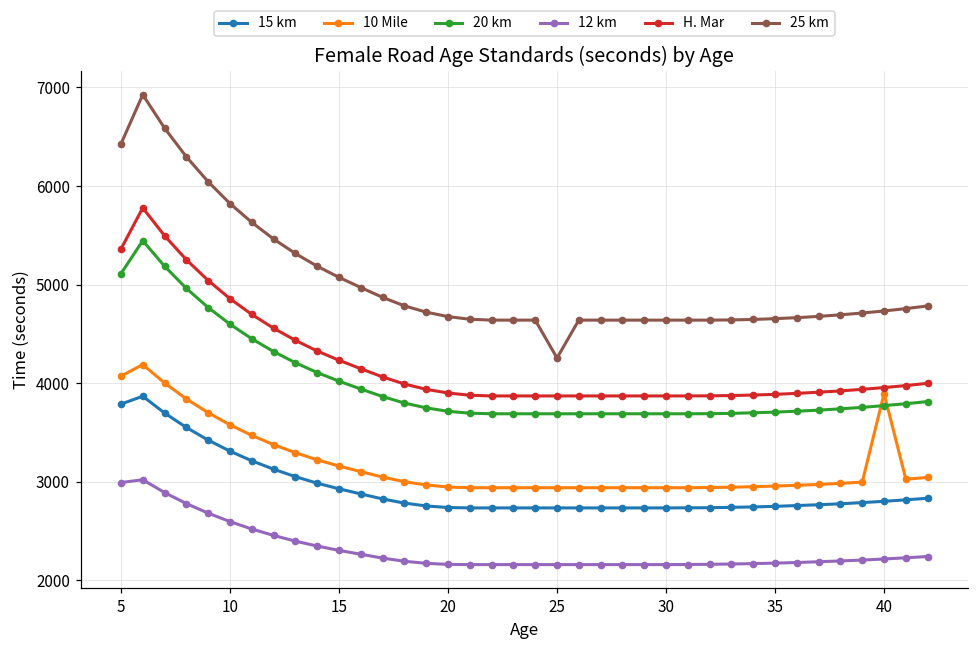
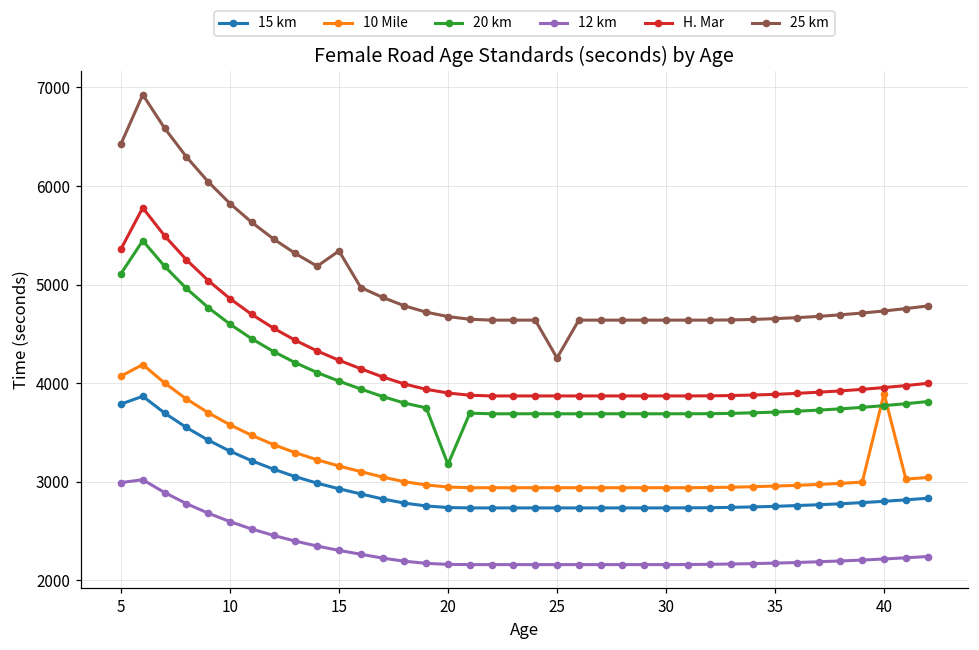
  {
    "15 km": {
      "5": 3800,
      "10": 3300,
      "15": 2900,
      "20": 2700,
      "25": 2700,
      "30": 2700,
      "35": 2800,
      "40": 2800
    },
    "10 Mile": {
      "5": 4100,
      "10": 3600,
      "15": 3200,
      "20": 2900,
      "25": 2900,
      "30": 2900,
      "35": 3000,
      "40": 3900
    },
    "20 km": {
      "5": 5100,
      "10": 4600,
      "15": 4000,
-     "20": 3700,
+     "20": 3200,
      "25": 3700,
      "30": 3700,
      "35": 3700,
      "40": 3800
    },
    "12 km": {
      "5": 3000,
      "10": 2600,
      "15": 2300,
      "20": 2200,
      "25": 2200,
      "30": 2200,
      "35": 2200,
      "40": 2200
    },
    "H. Mar": {
      "5": 5400,
      "10": 4900,
      "15": 4200,
      "20": 3900,
      "25": 3900,
      "30": 3900,
      "35": 3900,
      "40": 4000
    },
    "25 km": {
      "5": 6400,
      "10": 5800,
-     "15": 5100,
+     "15": 5300,
      "20": 4700,
      "25": 4300,
      "30": 4600,
      "35": 4700,
      "40": 4700
    }
  }
